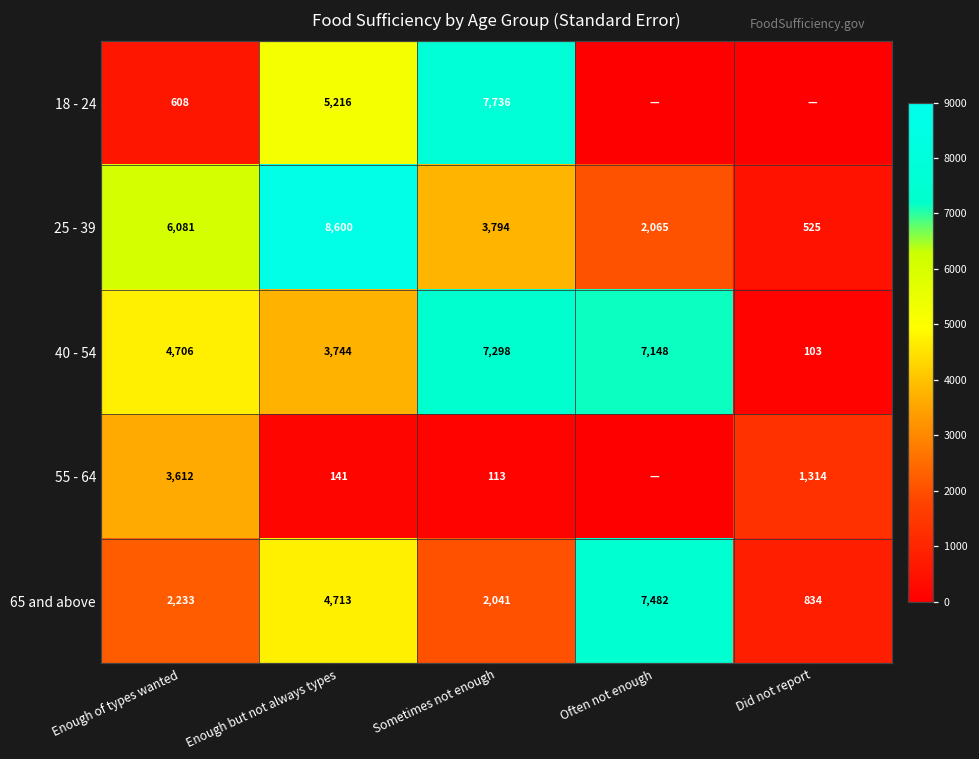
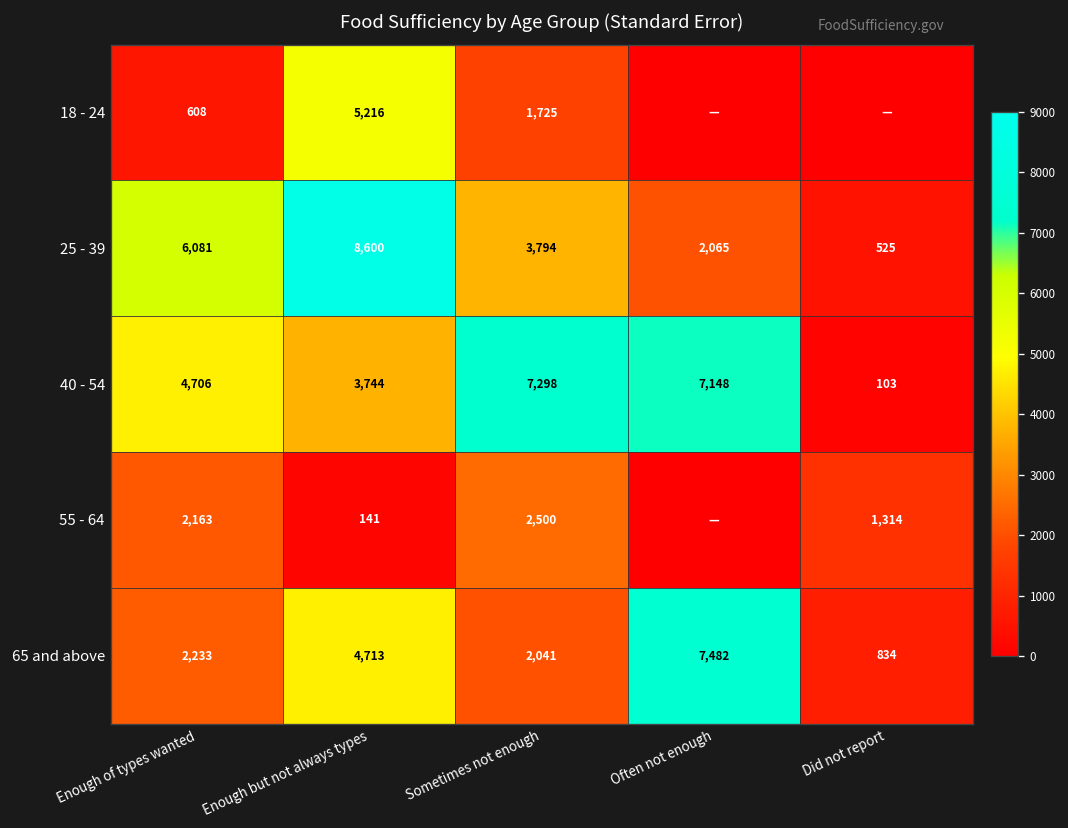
  {
    "18 - 24": {
      "Enough of types wanted": "608",
      "Enough but not always types": "5,216",
-     "Sometimes not enough": "7,736"
+     "Sometimes not enough": "1,725"
    },
    "25 - 39": {
      "Enough of types wanted": "6,081",
      "Enough but not always types": "8,600",
      "Sometimes not enough": "3,794",
      "Often not enough": "2,065",
      "Did not report": "525"
    },
    "40 - 54": {
      "Enough of types wanted": "4,706",
      "Enough but not always types": "3,744",
      "Sometimes not enough": "7,298",
      "Often not enough": "7,148",
      "Did not report": "103"
    },
    "55 - 64": {
-     "Enough of types wanted": "3,612",
+     "Enough of types wanted": "2,163",
      "Enough but not always types": "141",
-     "Sometimes not enough": "113",
+     "Sometimes not enough": "2,500",
      "Did not report": "1,314"
    },
    "65 and above": {
      "Enough of types wanted": "2,233",
      "Enough but not always types": "4,713",
      "Sometimes not enough": "2,041",
      "Often not enough": "7,482",
      "Did not report": "834"
    }
  }
